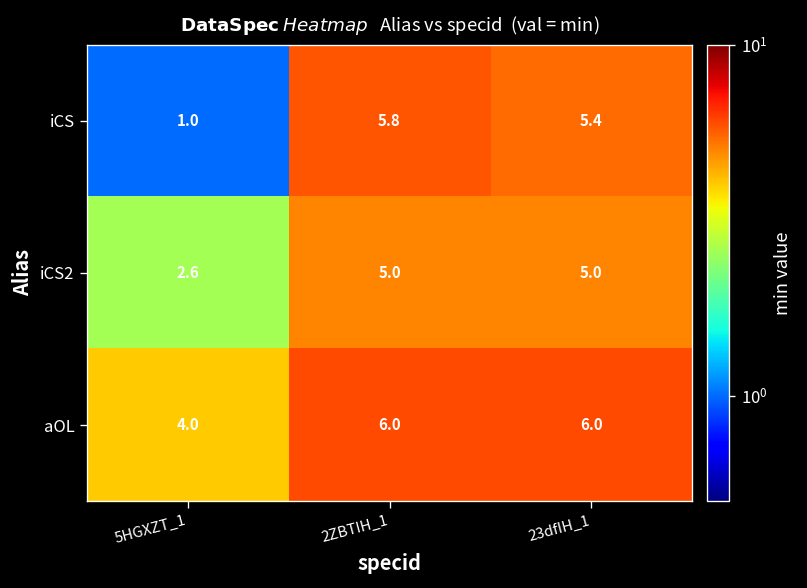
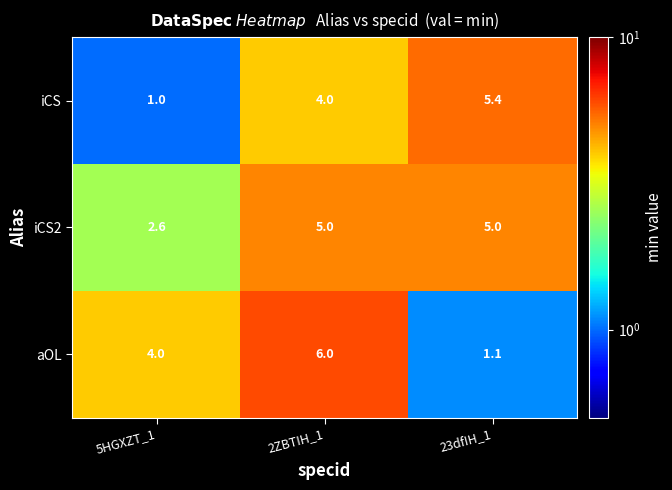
  {
    "iCS": {
      "5HGXZT_1": 1.0,
-     "2ZBTIH_1": 5.8,
+     "2ZBTIH_1": 4.0,
      "23dfIH_1": 5.4
    },
    "iCS2": {
      "5HGXZT_1": 2.6,
      "2ZBTIH_1": 5.0,
      "23dfIH_1": 5.0
    },
    "aOL": {
      "5HGXZT_1": 4.0,
      "2ZBTIH_1": 6.0,
-     "23dfIH_1": 6.0
+     "23dfIH_1": 1.1
    }
  }
